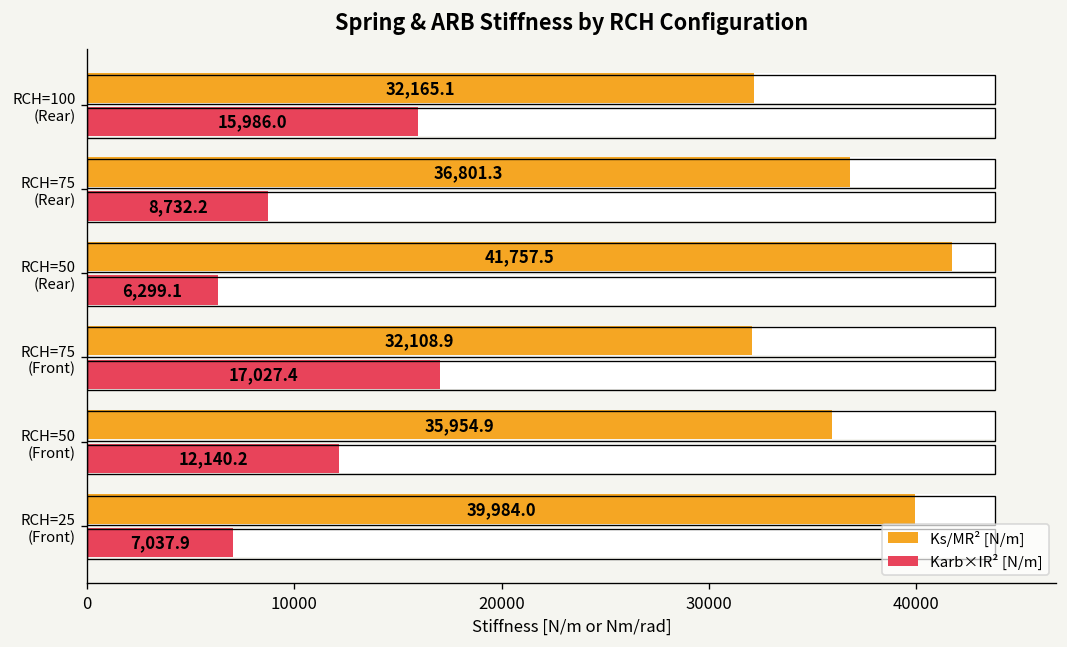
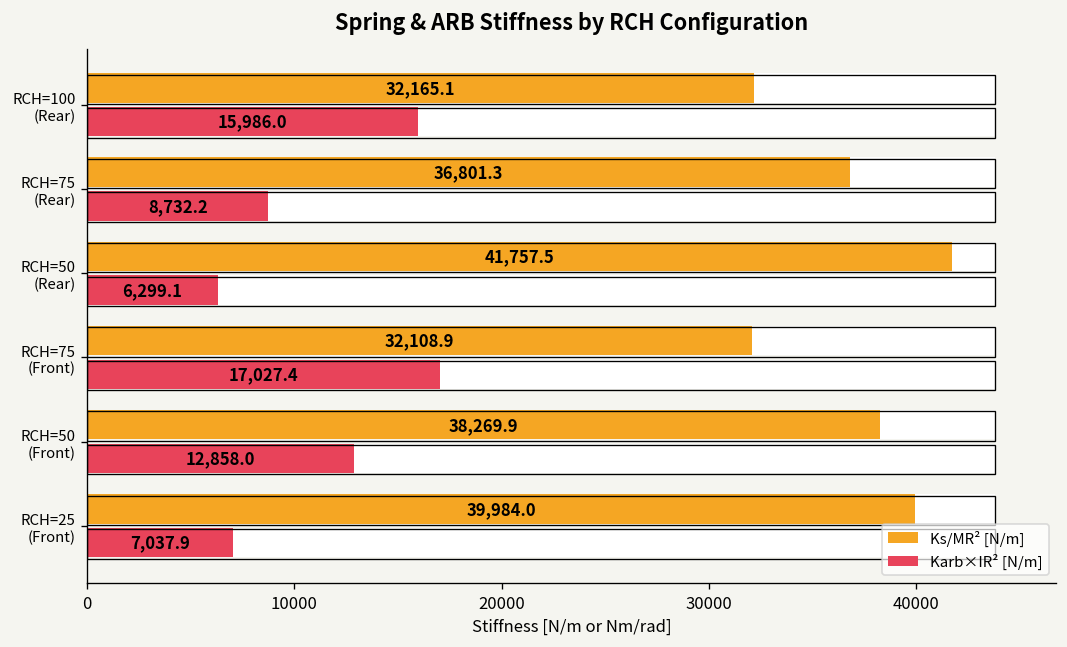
  {
    "Ks/MR² [N/m]": {
-     "RCH=50 (Front)": "35,954.9"
+     "RCH=50 (Front)": "38,269.9"
    },
    "Karb×IR² [N/m]": {
-     "RCH=50 (Front)": "12,140.2"
+     "RCH=50 (Front)": "12,858.0"
    }
  }
